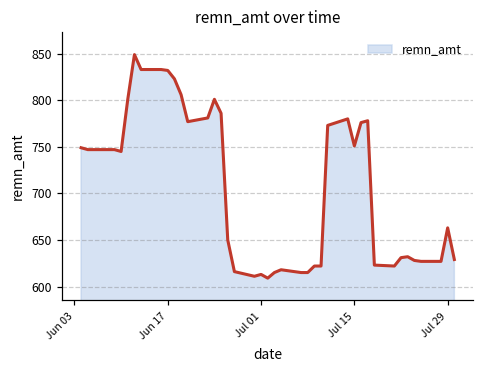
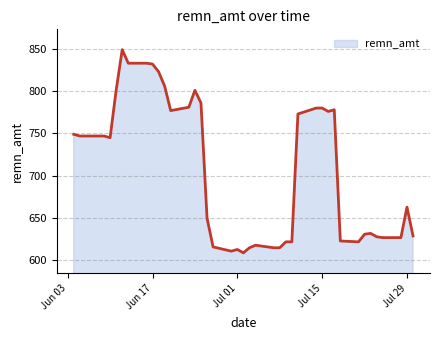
  {
    "Jun 17": 830,
    "Jul 01": 610,
-   "Jul 15": 750,
+   "Jul 15": 780,
    "Jul 29": 660
  }
